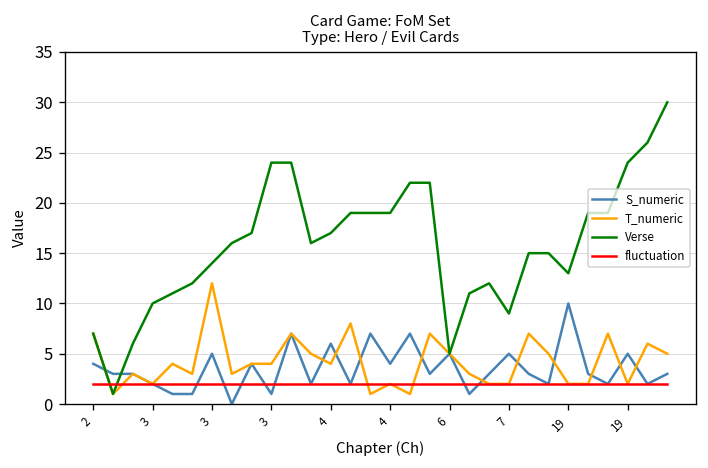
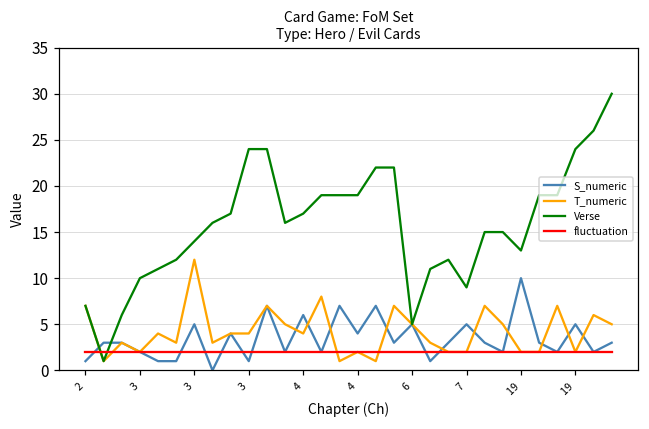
  {
    "S_numeric": {
-     "2": 4,
+     "2": 1,
      "7": 5
    },
    "Verse": {
      "7": 9
    },
    "fluctuation": {
      "2": 2
    }
  }
